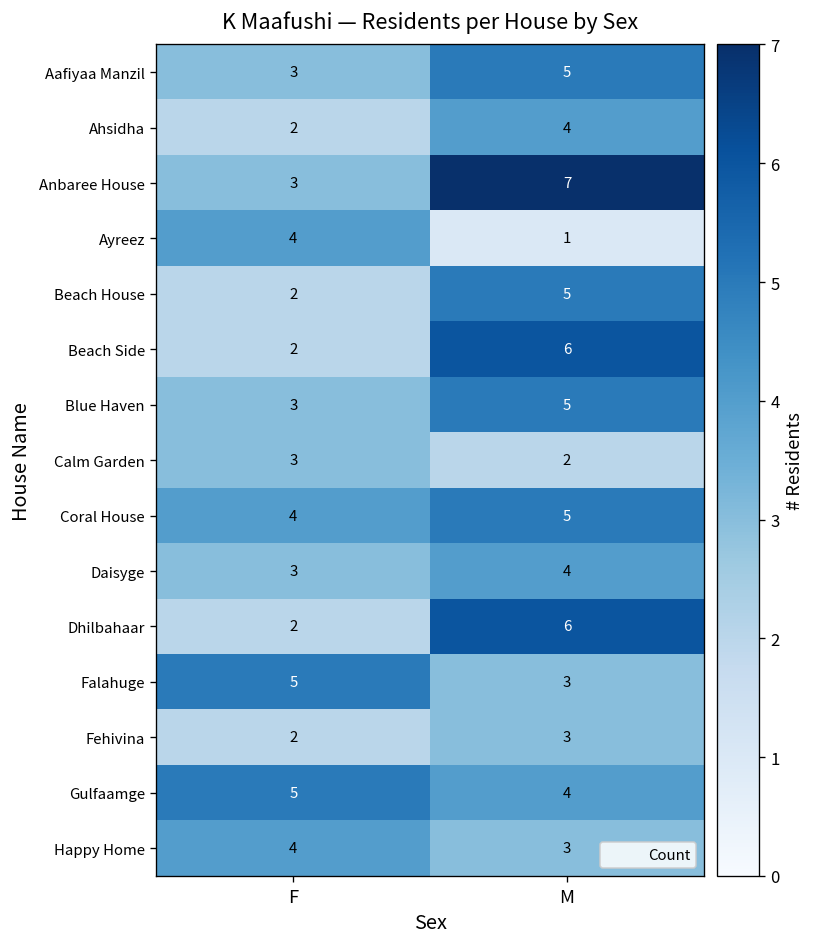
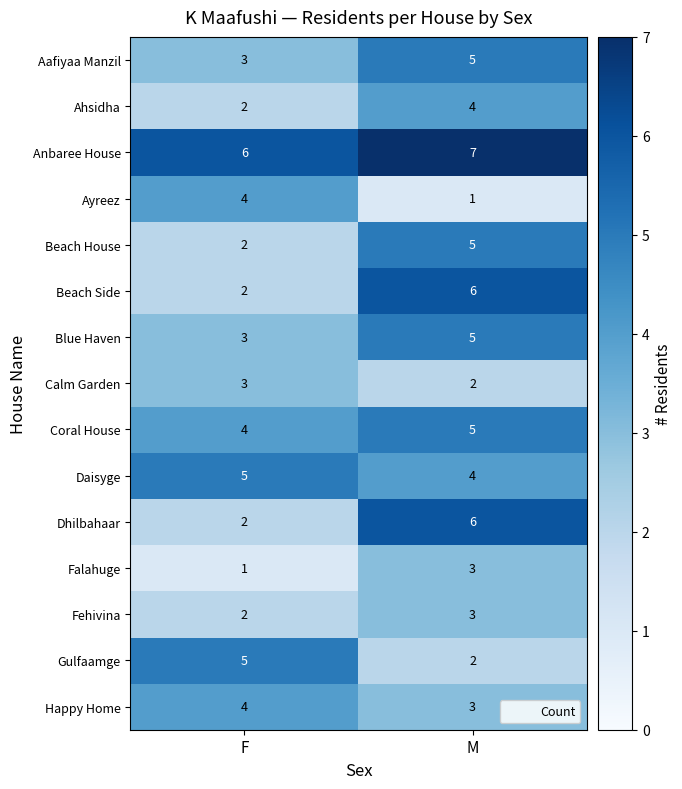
  {
    "Aafiyaa Manzil": {
      "F": 3,
      "M": 5
    },
    "Ahsidha": {
      "F": 2,
      "M": 4
    },
    "Anbaree House": {
-     "F": 3,
+     "F": 6,
      "M": 7
    },
    "Ayreez": {
      "F": 4,
      "M": 1
    },
    "Beach House": {
      "F": 2,
      "M": 5
    },
    "Beach Side": {
      "F": 2,
      "M": 6
    },
    "Blue Haven": {
      "F": 3,
      "M": 5
    },
    "Calm Garden": {
      "F": 3,
      "M": 2
    },
    "Coral House": {
      "F": 4,
      "M": 5
    },
    "Daisyge": {
-     "F": 3,
+     "F": 5,
      "M": 4
    },
    "Dhilbahaar": {
      "F": 2,
      "M": 6
    },
    "Falahuge": {
-     "F": 5,
+     "F": 1,
      "M": 3
    },
    "Fehivina": {
      "F": 2,
      "M": 3
    },
    "Gulfaamge": {
      "F": 5,
-     "M": 4
+     "M": 2
    },
    "Happy Home": {
      "F": 4,
      "M": 3
    }
  }
